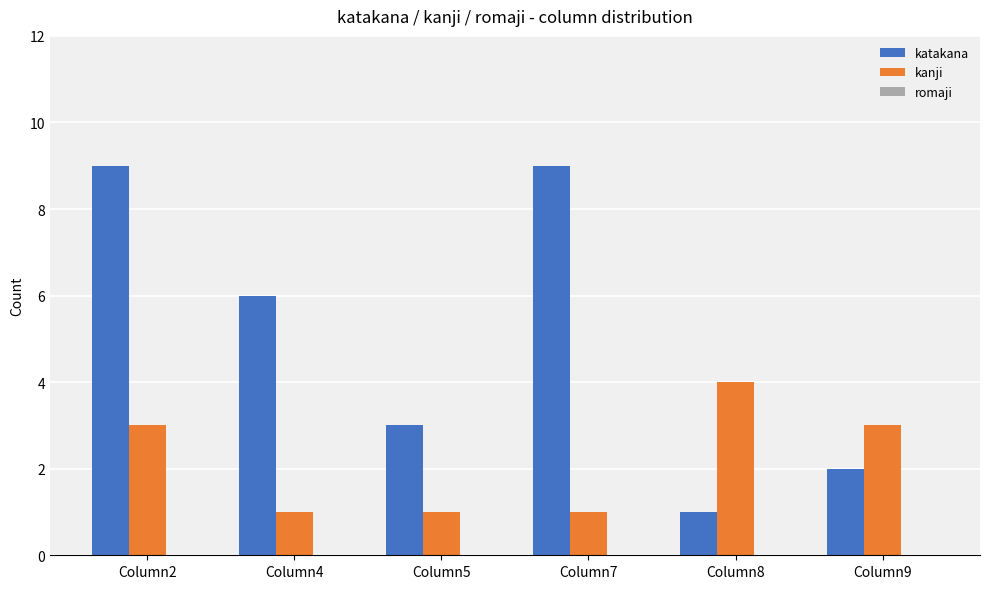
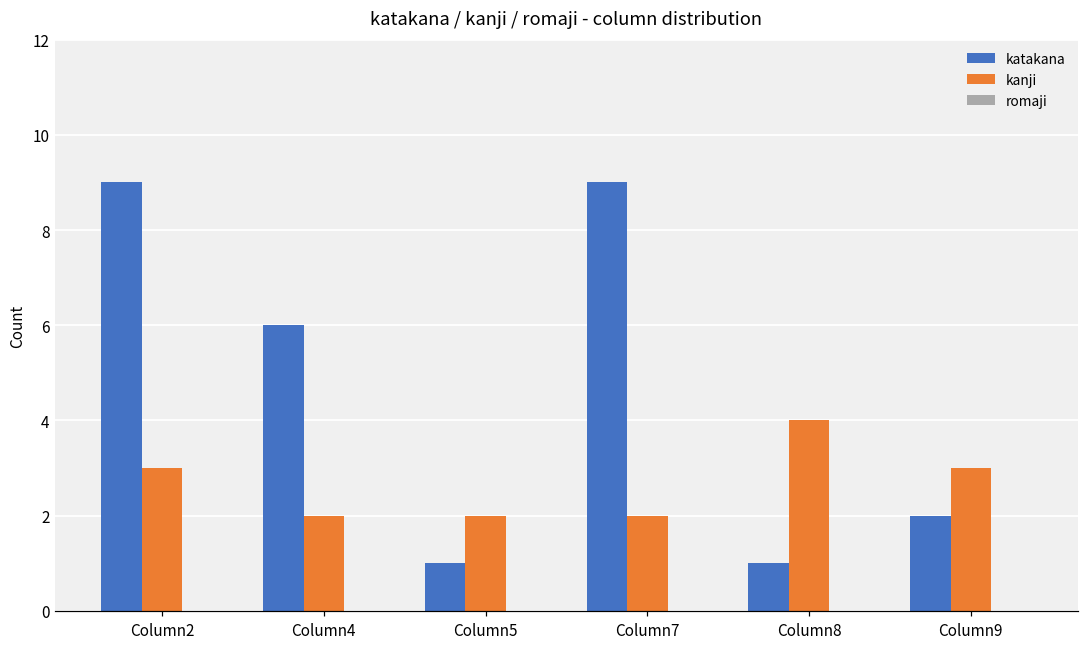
  {
    "katakana": {
      "Column2": 9,
      "Column4": 6,
-     "Column5": 3,
+     "Column5": 1,
      "Column7": 9,
      "Column8": 1,
      "Column9": 2
    },
    "kanji": {
      "Column2": 3,
-     "Column4": 1,
-     "Column5": 1,
-     "Column7": 1,
+     "Column4": 2,
+     "Column5": 2,
+     "Column7": 2,
      "Column8": 4,
      "Column9": 3
    },
    "romaji": {
      "Column2": 0,
      "Column4": 0,
      "Column5": 0,
      "Column7": 0,
      "Column8": 0,
      "Column9": 0
    }
  }
